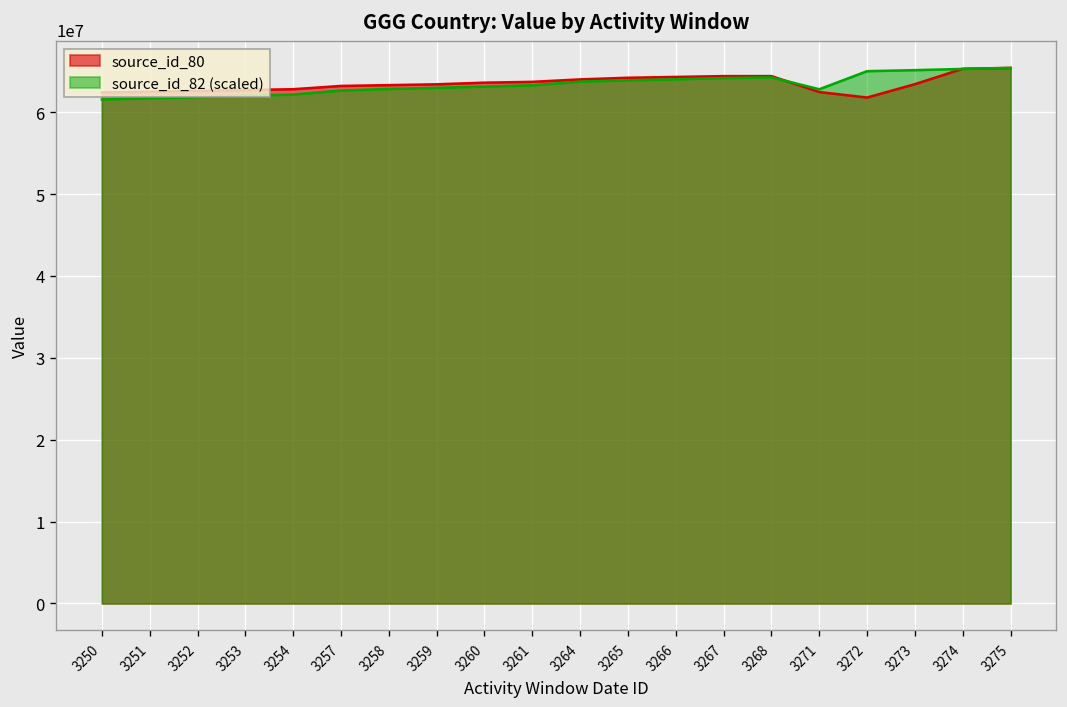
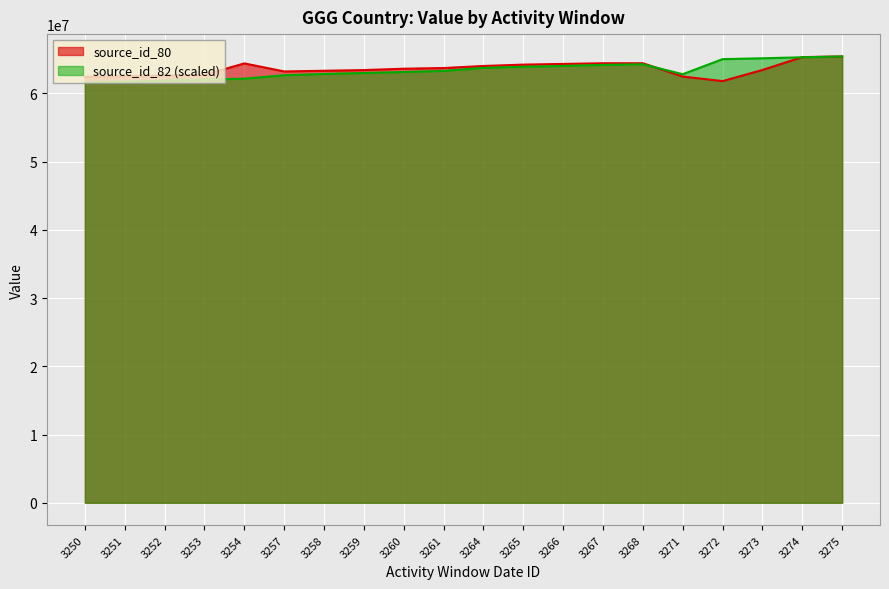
  {
    "source_id_80": {
-     "3254": 63000000,
+     "3254": 64000000,
      "3257": 63000000,
      "3258": 63000000,
      "3259": 63000000,
      "3260": 64000000,
      "3261": 64000000,
      "3272": 62000000,
      "3273": 63000000
    },
    "source_id_82 (scaled)": {
      "3250": 62000000,
      "3254": 62000000,
      "3257": 63000000,
      "3258": 63000000,
      "3259": 63000000,
      "3260": 63000000,
      "3261": 63000000,
      "3272": 65000000,
      "3273": 65000000
    }
  }
